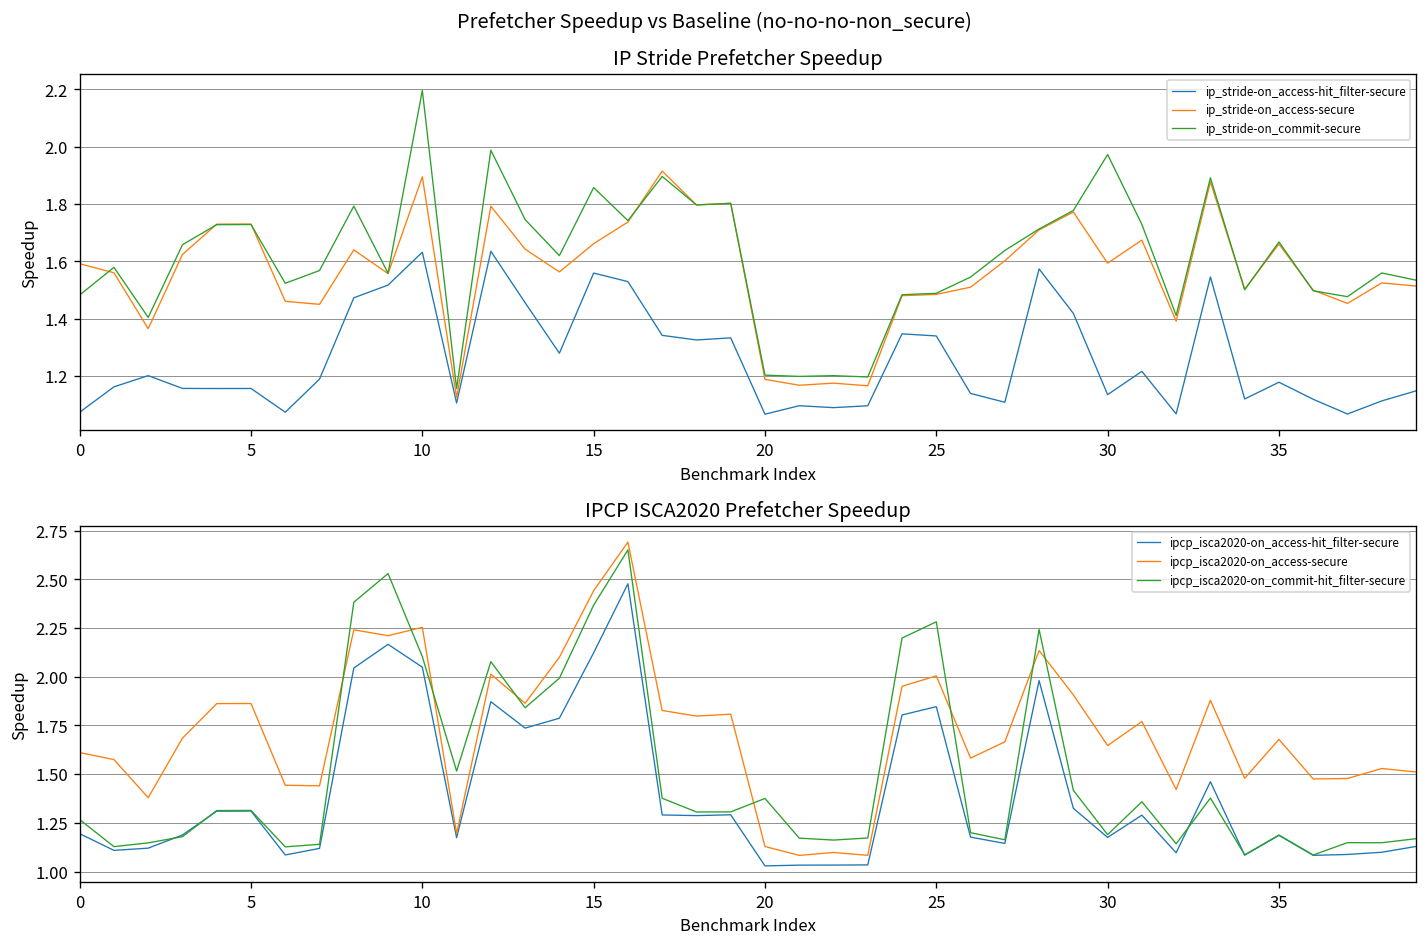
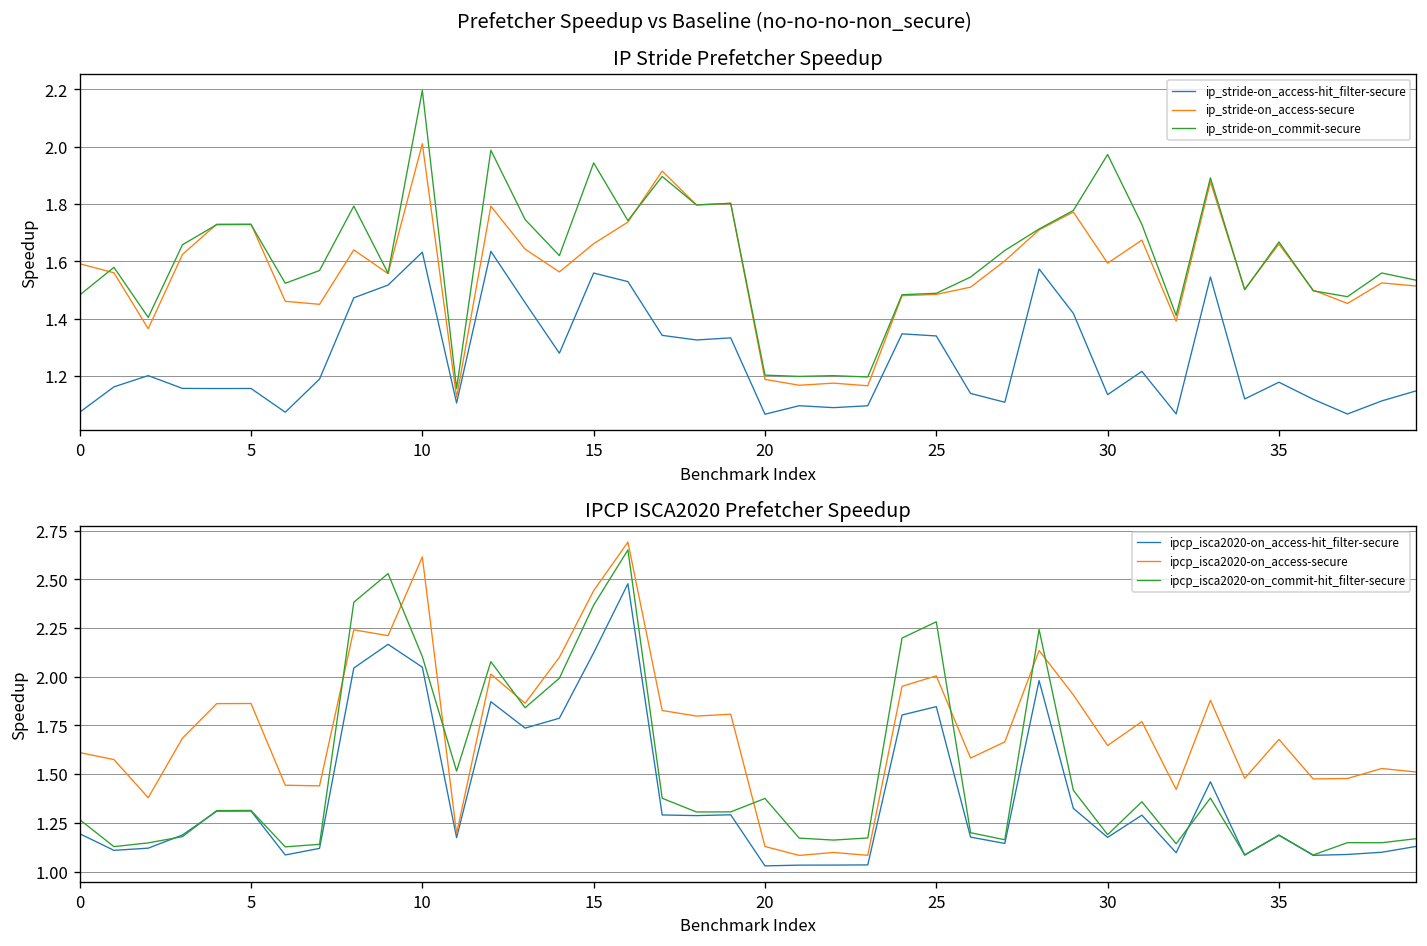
  {
    "IP Stride Prefetcher Speedup": {
      "ip_stride-on_access-hit_filter-secure": {
        "0": 1.07,
        "5": 1.16,
        "10": 1.63,
        "15": 1.56,
        "20": 1.07,
        "25": 1.34,
        "30": 1.14,
        "35": 1.18
      },
      "ip_stride-on_access-secure": {
        "0": 1.59,
-       "10": 1.89,
+       "10": 2.01,
        "15": 1.66,
        "20": 1.19,
        "30": 1.59
      },
      "ip_stride-on_commit-secure": {
        "0": 1.48,
        "10": 2.20,
-       "15": 1.86,
+       "15": 1.94,
        "20": 1.20,
        "30": 1.97
      }
    },
    "IPCP ISCA2020 Prefetcher Speedup": {
      "ipcp_isca2020-on_access-hit_filter-secure": {
        "0": 1.19,
        "10": 2.05,
        "15": 2.12,
        "20": 1.03,
        "25": 1.85
      },
      "ipcp_isca2020-on_access-secure": {
        "0": 1.61,
        "5": 1.86,
-       "10": 2.25,
+       "10": 2.62,
        "15": 2.44,
        "20": 1.13,
        "25": 2.00,
        "30": 1.65,
        "35": 1.68
      },
      "ipcp_isca2020-on_commit-hit_filter-secure": {
        "0": 1.27,
        "10": 2.10,
        "15": 2.37,
        "20": 1.38,
        "25": 2.28
      }
    }
  }
